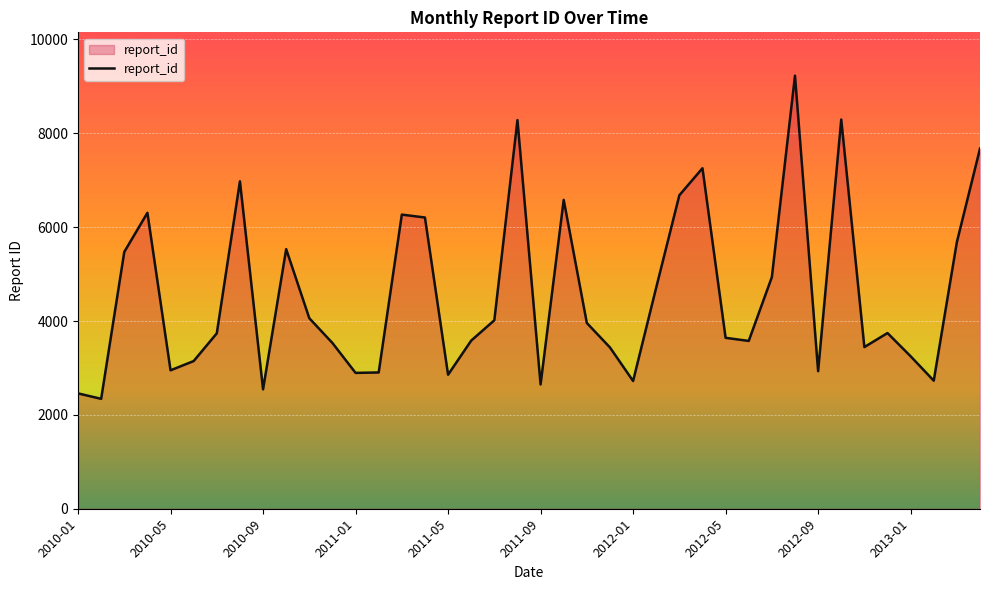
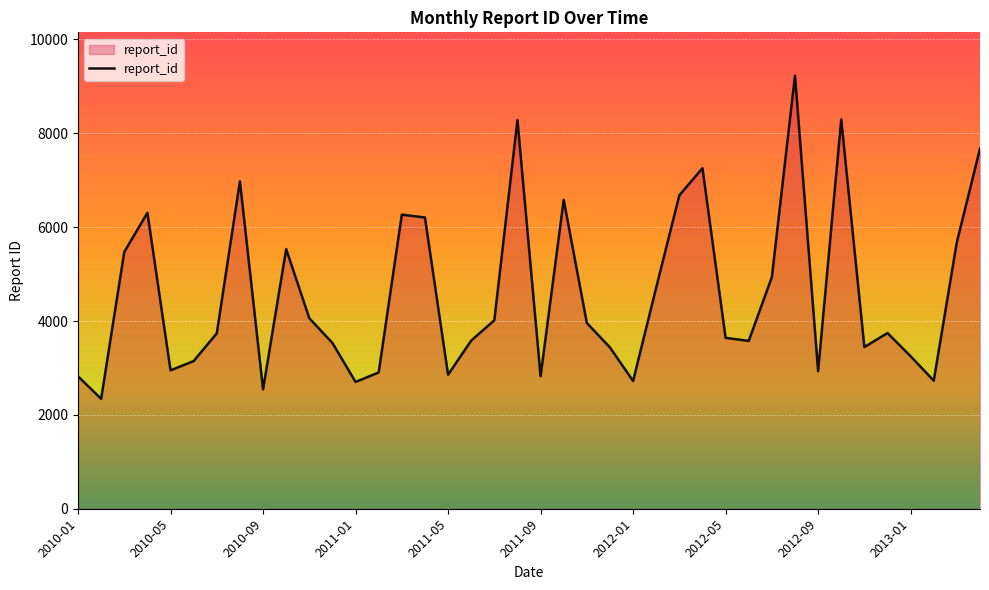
  {
-   "2010-01": 2500,
+   "2010-01": 2800,
    "2010-05": 3000,
    "2010-09": 2500,
-   "2011-01": 2900,
+   "2011-01": 2700,
    "2011-05": 2900,
-   "2011-09": 2600,
+   "2011-09": 2800,
    "2012-01": 2700,
    "2012-05": 3600,
    "2012-09": 2900,
    "2013-01": 3200
  }
